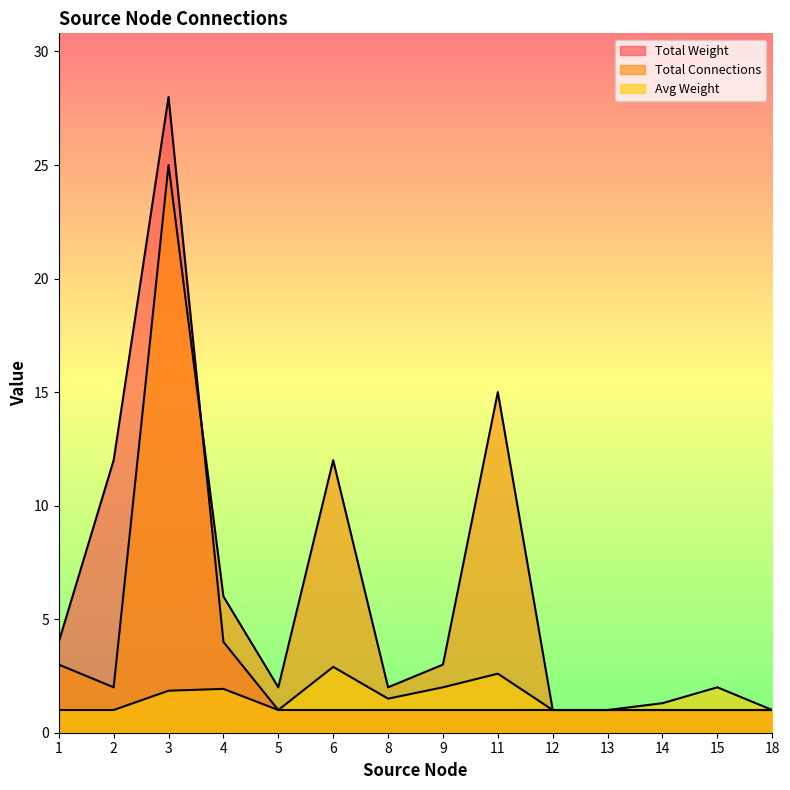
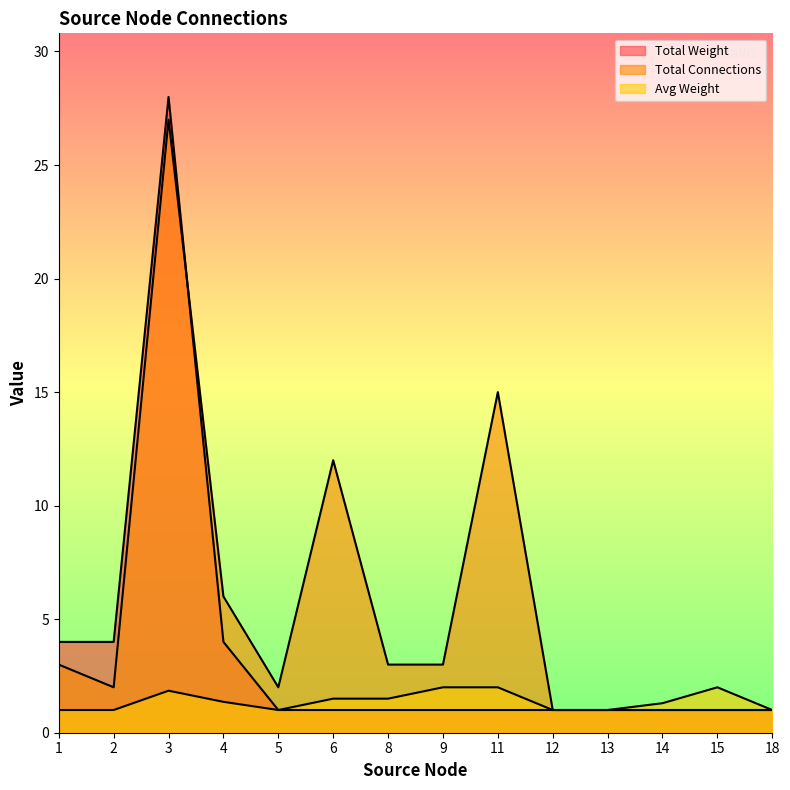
  {
    "Total Weight": {
      "1": 4,
-     "2": 12,
+     "2": 4,
      "3": 28,
      "4": 4,
      "6": 1,
      "8": 1,
      "9": 1,
      "11": 1
    },
    "Total Connections": {
      "1": 3,
      "2": 2,
-     "3": 25,
+     "3": 27,
      "4": 6,
      "5": 2,
      "6": 12,
-     "8": 2,
+     "8": 3,
      "9": 3,
      "11": 15
    },
    "Avg Weight": {
      "1": 1.0,
      "2": 1.0,
      "3": 1.9,
-     "4": 1.9,
-     "6": 2.9,
+     "4": 1.4,
+     "6": 1.5,
      "8": 1.5,
      "9": 2.0,
-     "11": 2.6,
+     "11": 2.0,
      "14": 1.3,
      "15": 2.0
    }
  }
